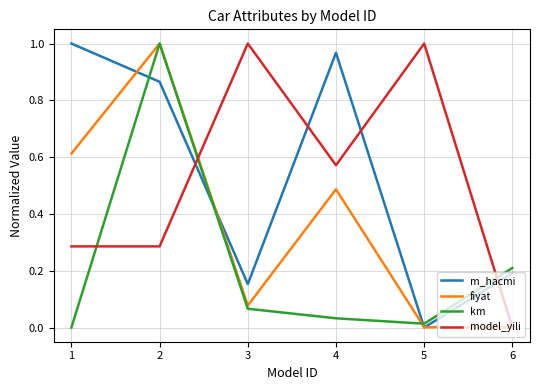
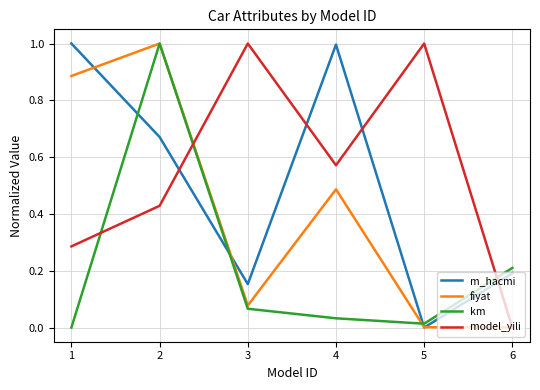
  {
    "m_hacmi": {
      "1": 1.00,
-     "2": 0.87,
+     "2": 0.67,
      "3": 0.15,
-     "4": 0.97
+     "4": 1.00
    },
    "fiyat": {
-     "1": 0.61,
+     "1": 0.89,
      "3": 0.08,
      "4": 0.49
    },
    "km": {
      "1": 0.00,
      "3": 0.07,
      "4": 0.03,
      "5": 0.01,
      "6": 0.21
    },
    "model_yili": {
      "1": 0.29,
-     "2": 0.29,
+     "2": 0.43,
      "3": 1.00,
      "4": 0.57,
      "5": 1.00
    }
  }
